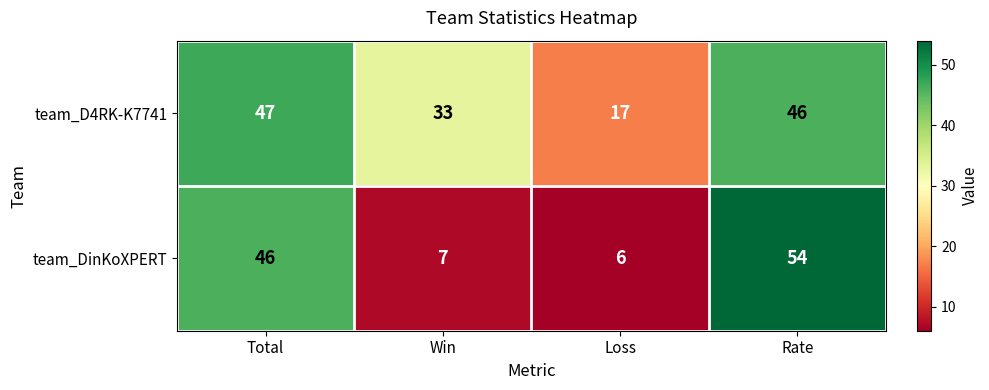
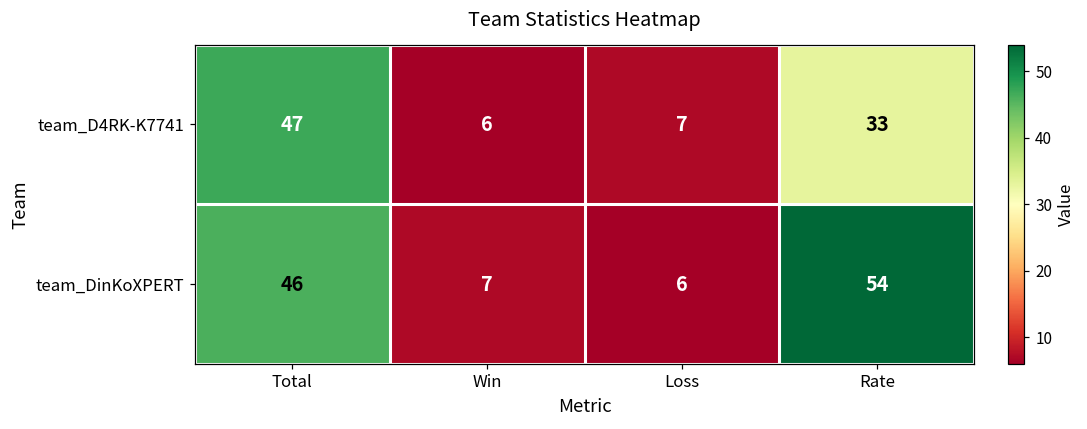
  {
    "team_D4RK-K7741": {
      "Total": 47,
-     "Win": 33,
-     "Loss": 17,
-     "Rate": 46
+     "Win": 6,
+     "Loss": 7,
+     "Rate": 33
    },
    "team_DinKoXPERT": {
      "Total": 46,
      "Win": 7,
      "Loss": 6,
      "Rate": 54
    }
  }
